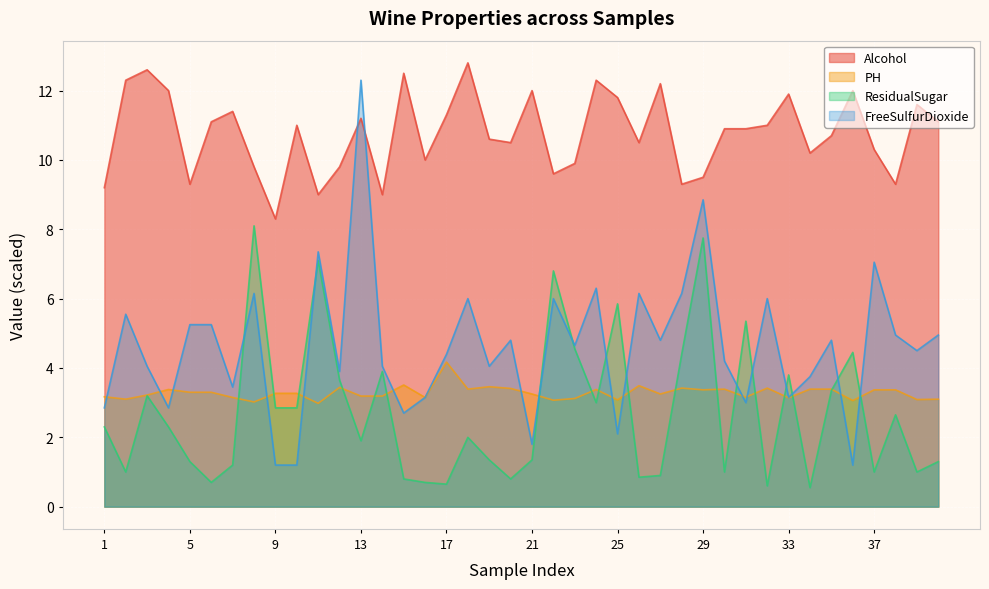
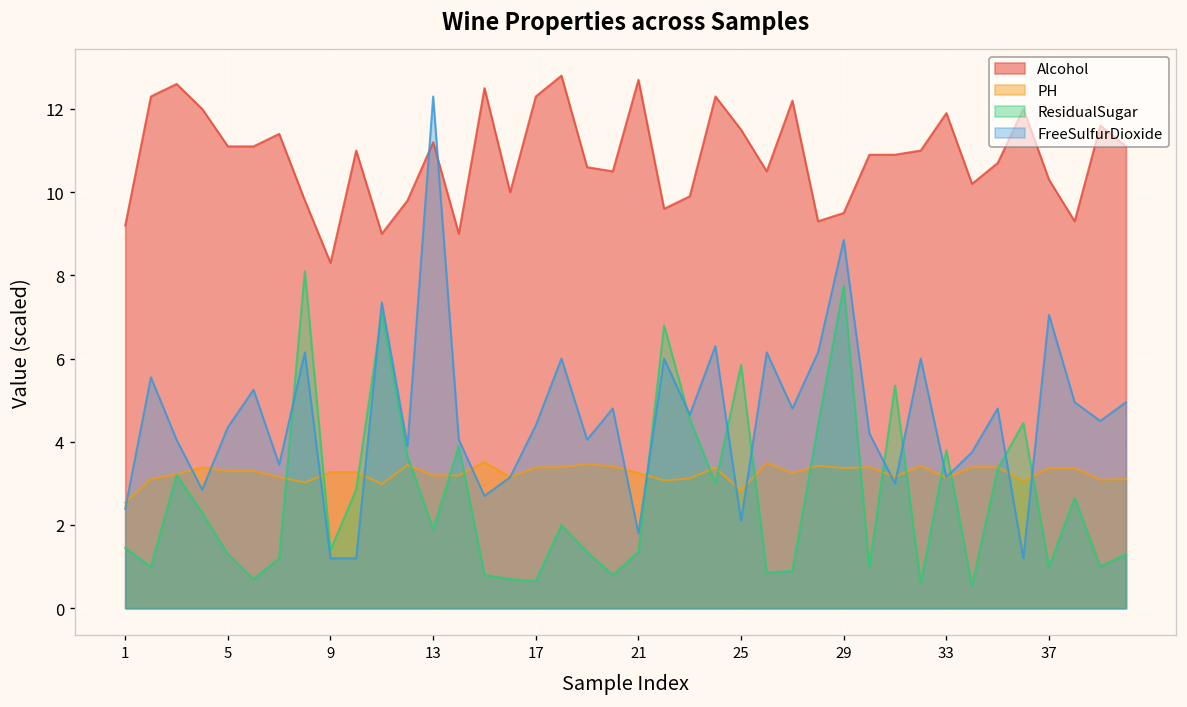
  {
    "Alcohol": {
      "1": 9.2,
-     "5": 9.3,
+     "5": 11.1,
      "9": 8.3,
      "13": 11.2,
-     "17": 11.3,
-     "21": 12.0,
-     "25": 11.8,
+     "17": 12.3,
+     "21": 12.7,
+     "25": 11.5,
      "29": 9.5,
      "33": 11.9,
      "37": 10.3
    },
    "PH": {
-     "1": 3.2,
+     "1": 2.5,
      "5": 3.3,
      "9": 3.3,
      "13": 3.2,
-     "17": 4.2,
+     "17": 3.4,
      "21": 3.3,
-     "25": 3.1,
+     "25": 2.8,
      "29": 3.4,
      "37": 3.4
    },
    "ResidualSugar": {
-     "1": 2.3,
+     "1": 1.5,
      "5": 1.3,
-     "9": 2.9,
+     "9": 1.4,
      "13": 1.9,
      "17": 0.7,
      "21": 1.4,
      "25": 5.9,
      "29": 7.8,
      "33": 3.8,
      "37": 1.0
    },
    "FreeSulfurDioxide": {
-     "1": 2.9,
-     "5": 5.3,
+     "1": 2.4,
+     "5": 4.4,
      "9": 1.2,
      "13": 12.3,
      "17": 4.4,
      "21": 1.8,
      "25": 2.1,
      "29": 8.9,
      "37": 7.1
    }
  }
